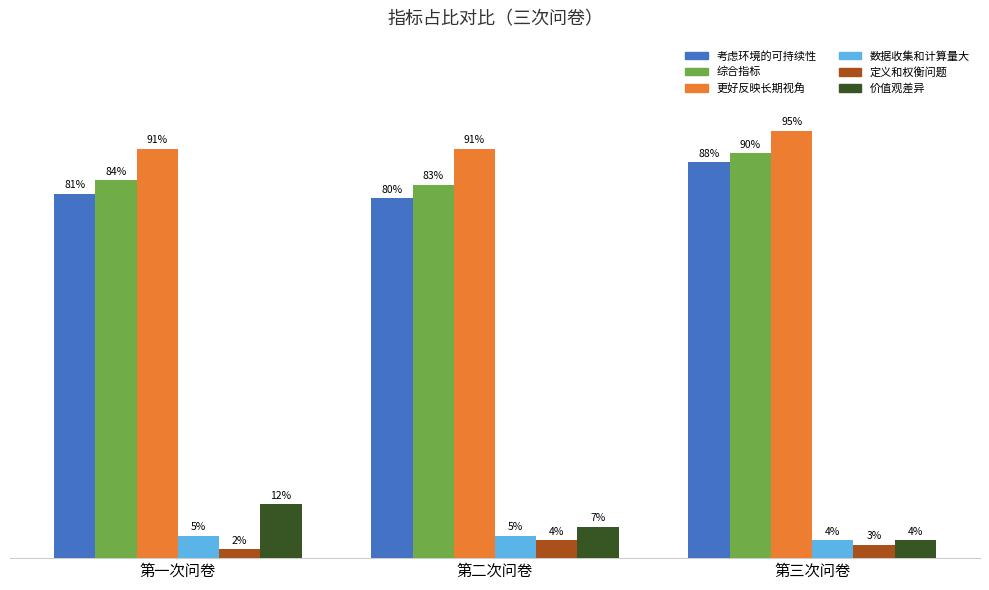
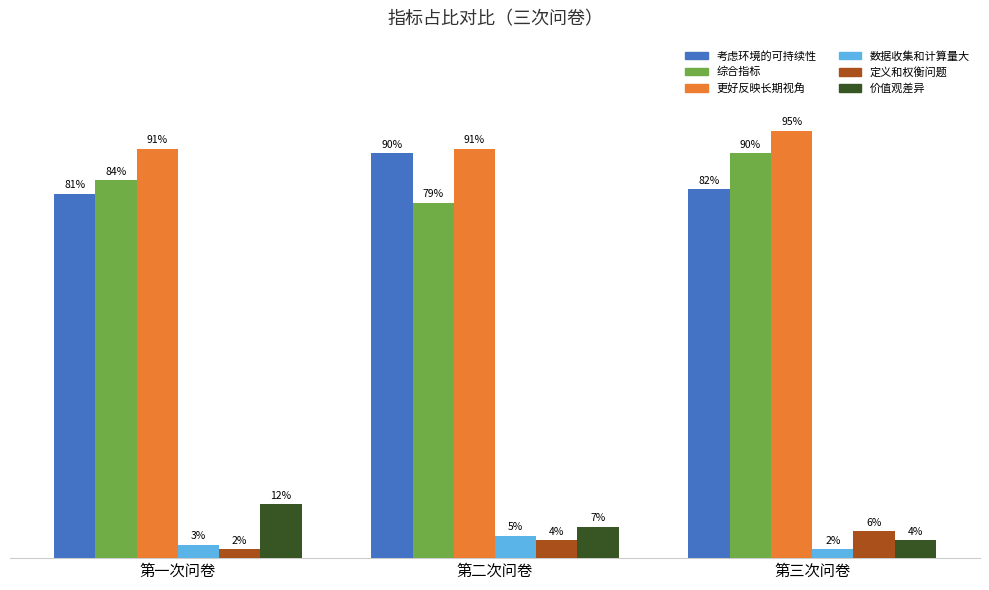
  {
    "考虑环境的可持续性": {
      "第一次问卷": "81%",
-     "第二次问卷": "80%",
-     "第三次问卷": "88%"
+     "第二次问卷": "90%",
+     "第三次问卷": "82%"
    },
    "综合指标": {
      "第一次问卷": "84%",
-     "第二次问卷": "83%",
+     "第二次问卷": "79%",
      "第三次问卷": "90%"
    },
    "更好反映长期视角": {
      "第一次问卷": "91%",
      "第二次问卷": "91%",
      "第三次问卷": "95%"
    },
    "数据收集和计算量大": {
-     "第一次问卷": "5%",
+     "第一次问卷": "3%",
      "第二次问卷": "5%",
-     "第三次问卷": "4%"
+     "第三次问卷": "2%"
    },
    "定义和权衡问题": {
      "第一次问卷": "2%",
      "第二次问卷": "4%",
-     "第三次问卷": "3%"
+     "第三次问卷": "6%"
    },
    "价值观差异": {
      "第一次问卷": "12%",
      "第二次问卷": "7%",
      "第三次问卷": "4%"
    }
  }
